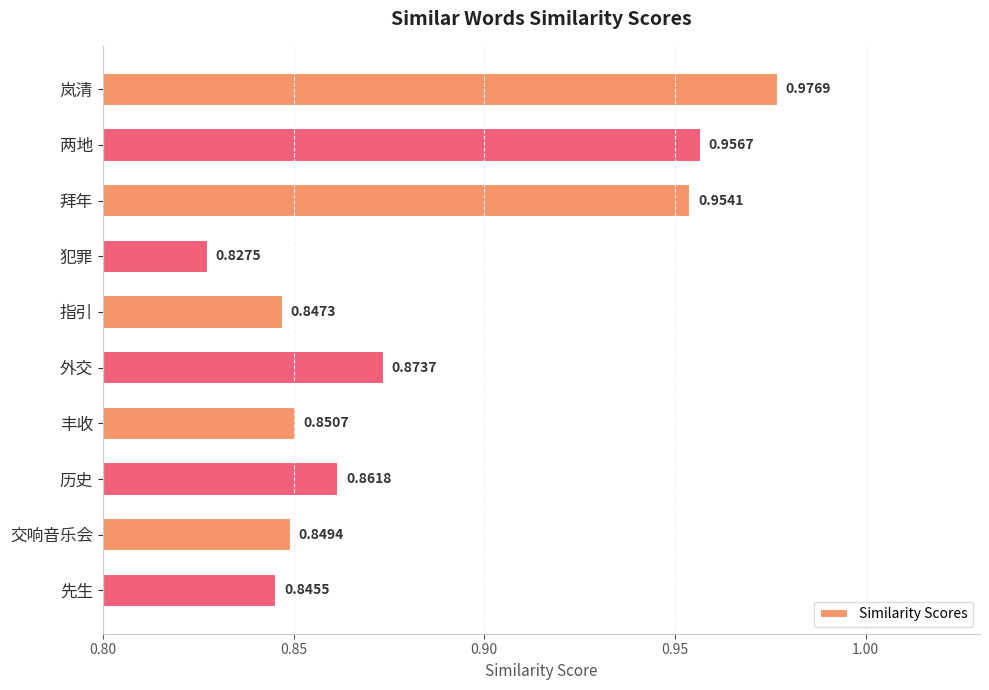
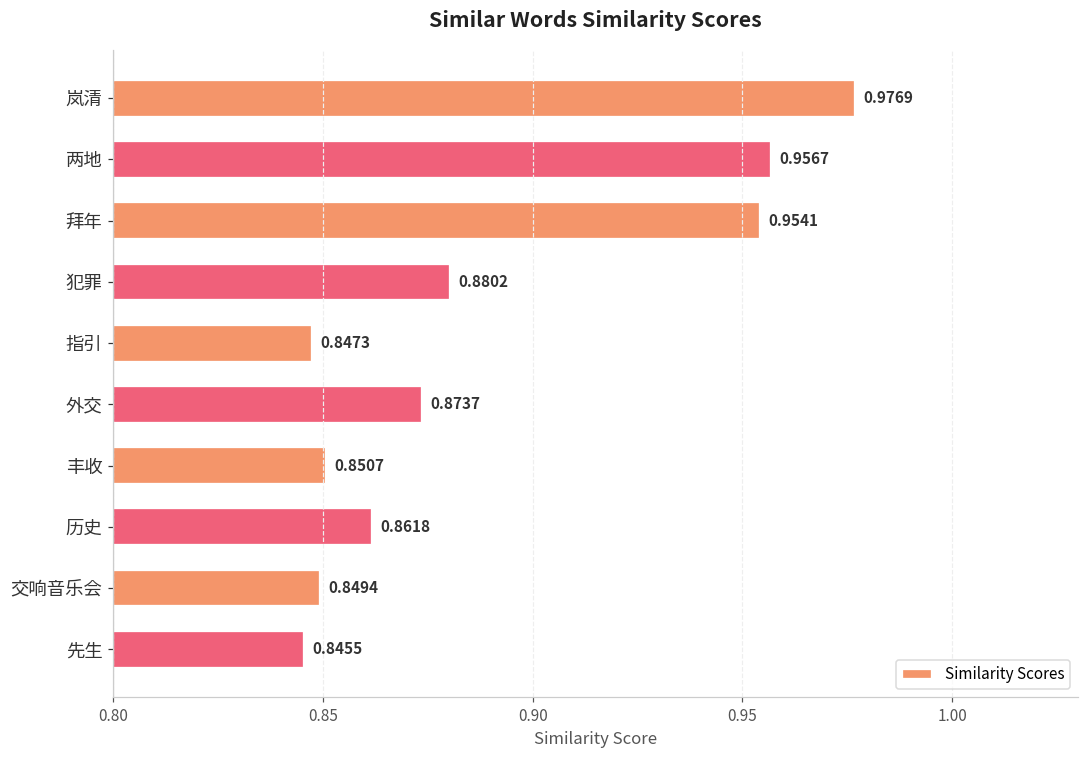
  {
    "岚清": 0.9769,
    "两地": 0.9567,
    "拜年": 0.9541,
-   "犯罪": 0.8275,
+   "犯罪": 0.8802,
    "指引": 0.8473,
    "外交": 0.8737,
    "丰收": 0.8507,
    "历史": 0.8618,
    "交响音乐会": 0.8494,
    "先生": 0.8455
  }
